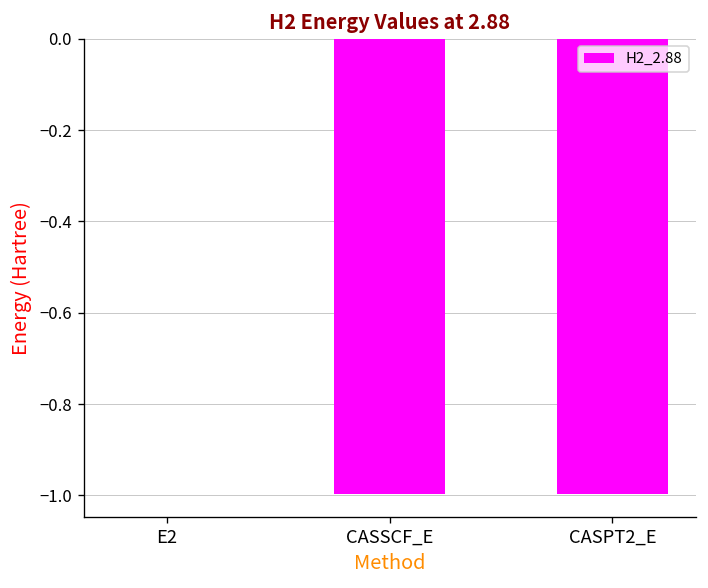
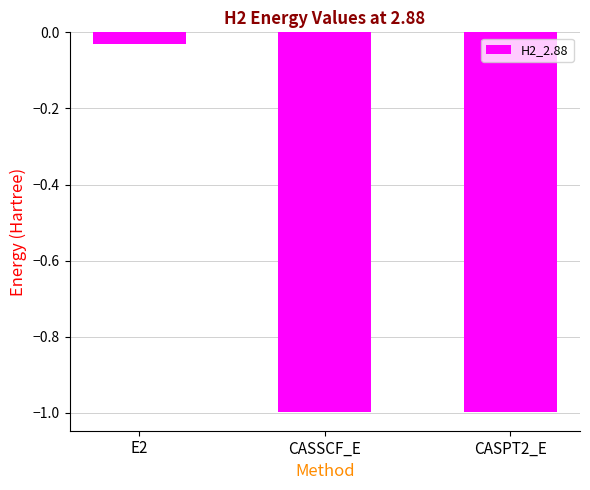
  {
-   "E2": 0.00,
+   "E2": -0.03,
    "CASSCF_E": -1.00,
    "CASPT2_E": -1.00
  }
